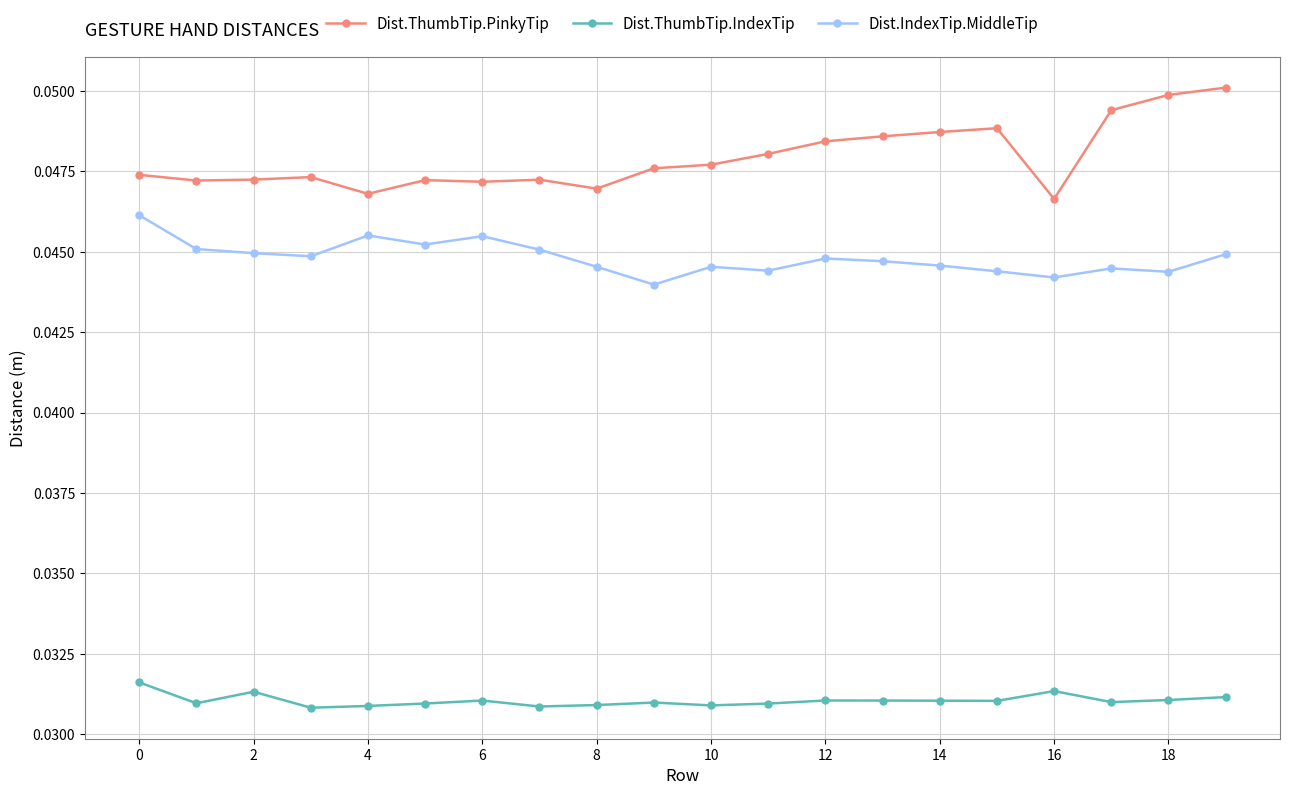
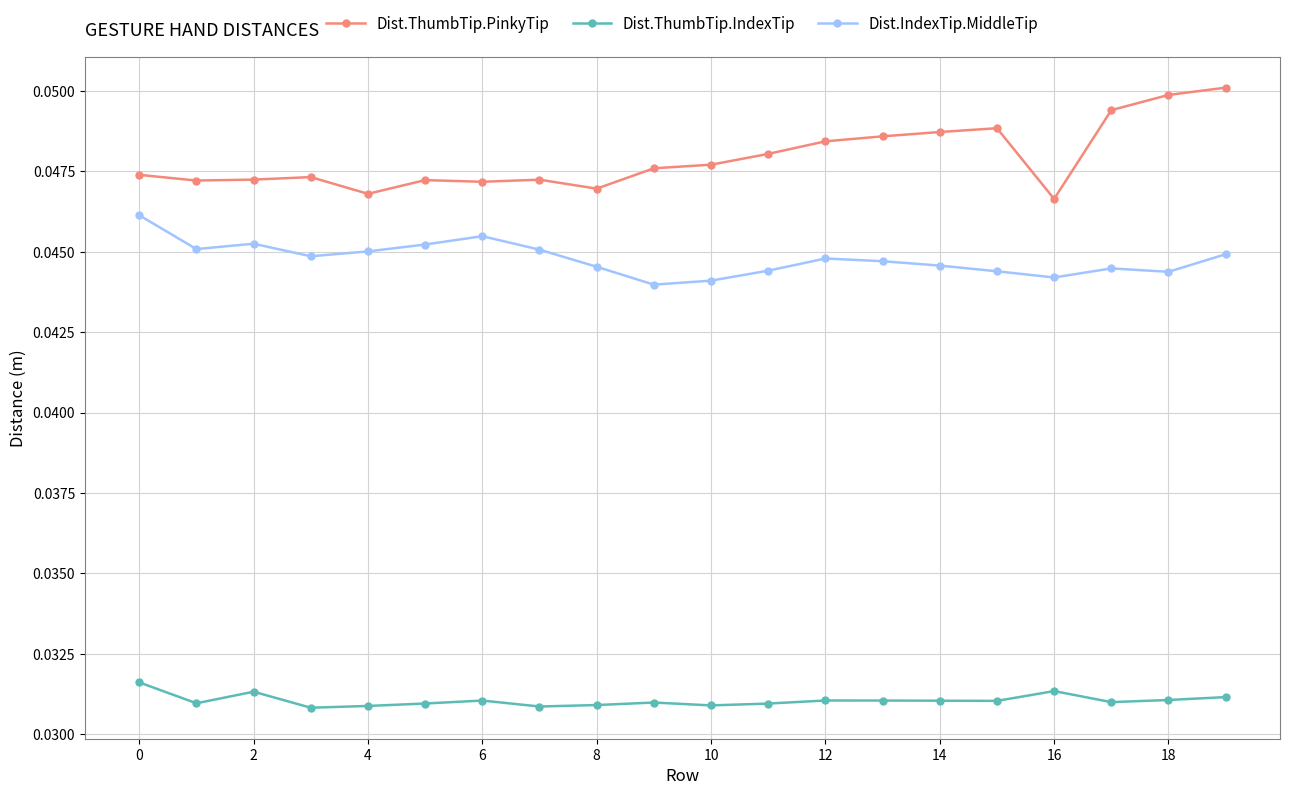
  {
    "Dist.ThumbTip.PinkyTip": {
      "0": 0.0474,
      "2": 0.0472,
      "4": 0.0468,
      "6": 0.0472,
      "8": 0.0470,
      "10": 0.0477,
      "12": 0.0484,
      "14": 0.0487,
      "16": 0.0466,
      "18": 0.0499
    },
    "Dist.ThumbTip.IndexTip": {
      "0": 0.0316,
      "2": 0.0313,
      "4": 0.0309,
      "6": 0.0310,
      "8": 0.0309,
      "10": 0.0309,
      "12": 0.0310,
      "14": 0.0310,
      "16": 0.0313,
      "18": 0.0311
    },
    "Dist.IndexTip.MiddleTip": {
      "0": 0.0461,
-     "2": 0.0450,
-     "4": 0.0455,
+     "2": 0.0453,
+     "4": 0.0450,
      "6": 0.0455,
      "8": 0.0445,
-     "10": 0.0445,
+     "10": 0.0441,
      "12": 0.0448,
      "14": 0.0446,
      "16": 0.0442,
      "18": 0.0444
    }
  }
